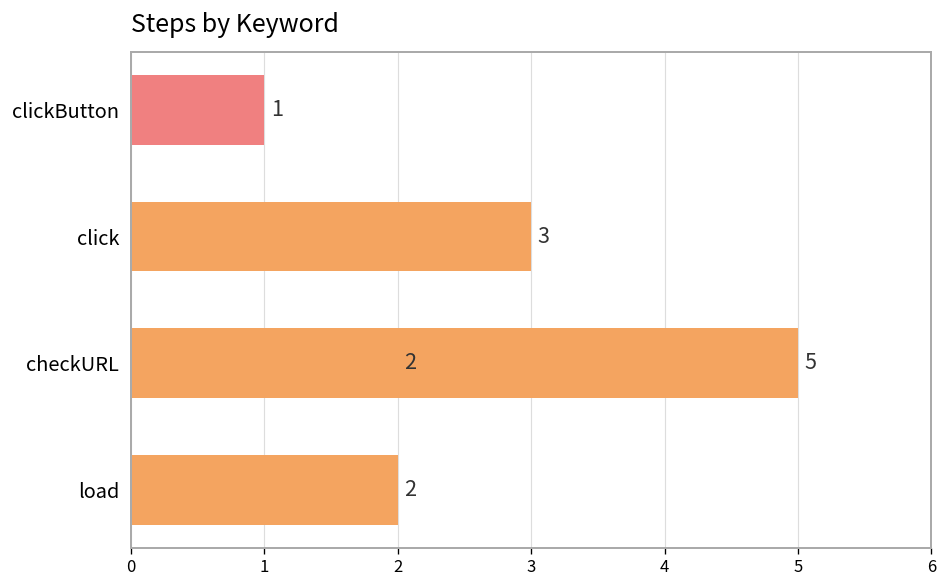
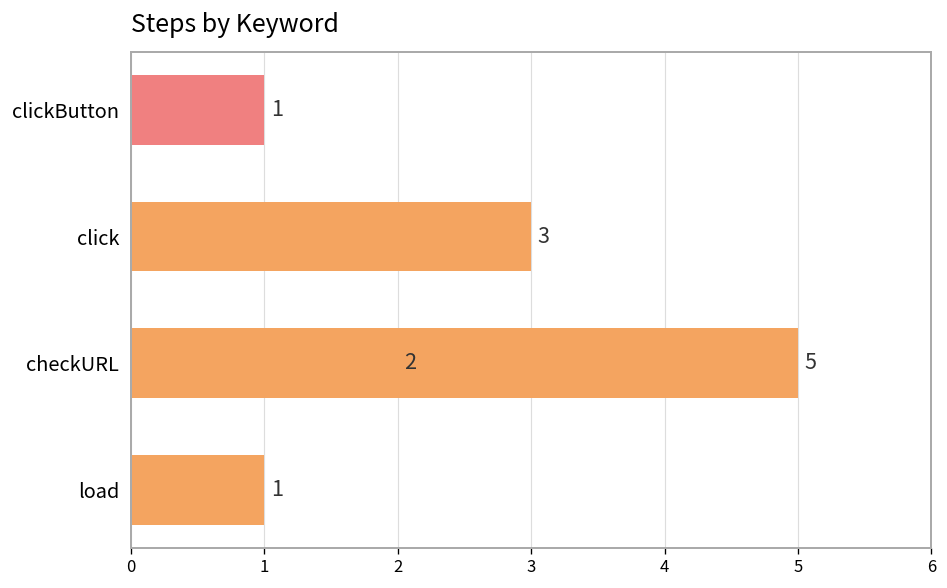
  {
    "clickButton": 1,
    "click": 3,
-   "load": 2
+   "load": 1
  }
